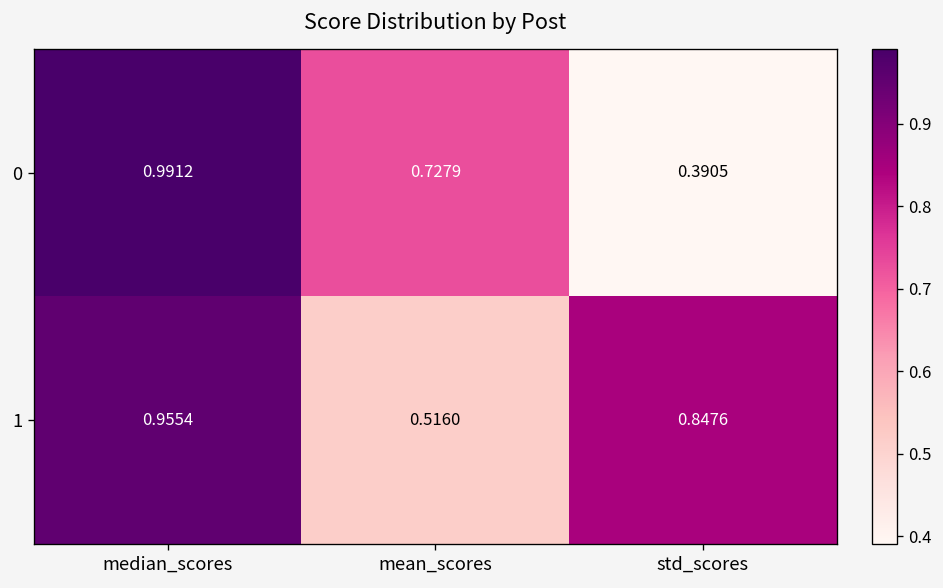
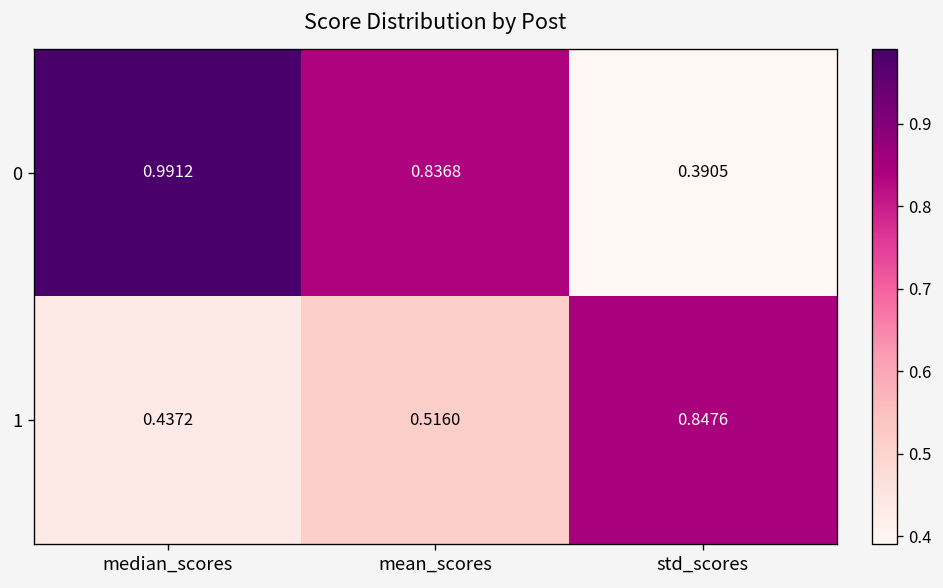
  {
    "0": {
      "median_scores": 0.9912,
-     "mean_scores": 0.7279,
+     "mean_scores": 0.8368,
      "std_scores": 0.3905
    },
    "1": {
-     "median_scores": 0.9554,
+     "median_scores": 0.4372,
      "mean_scores": 0.5160,
      "std_scores": 0.8476
    }
  }
